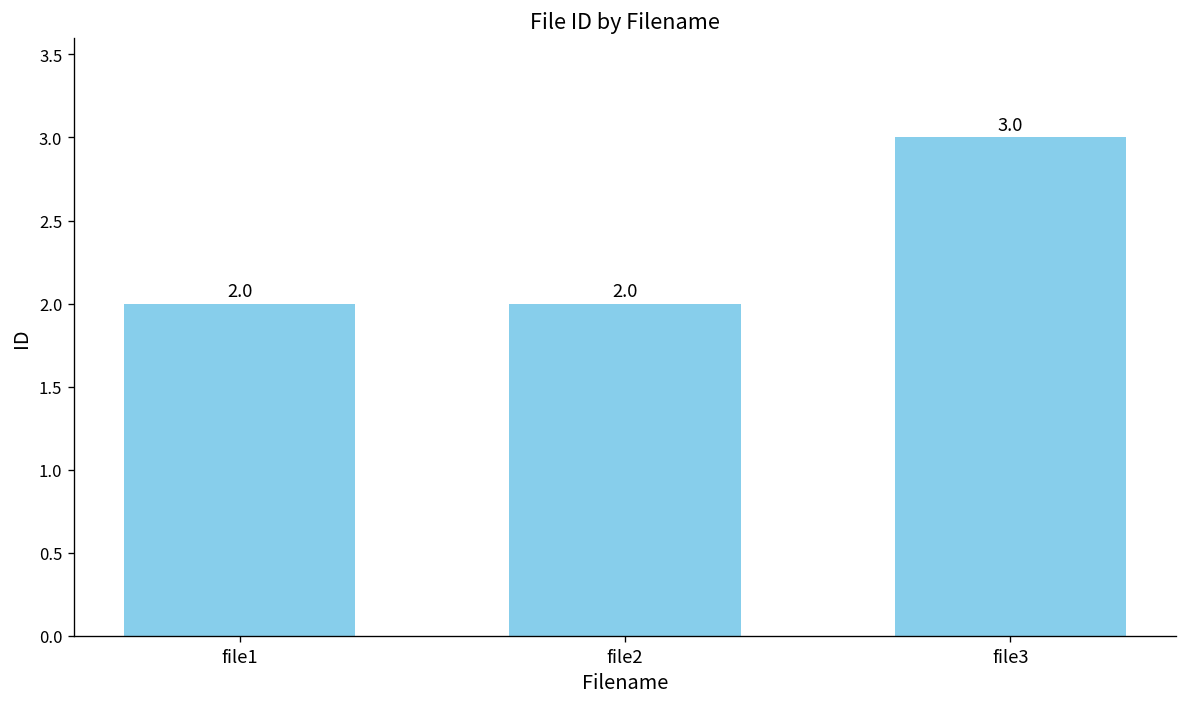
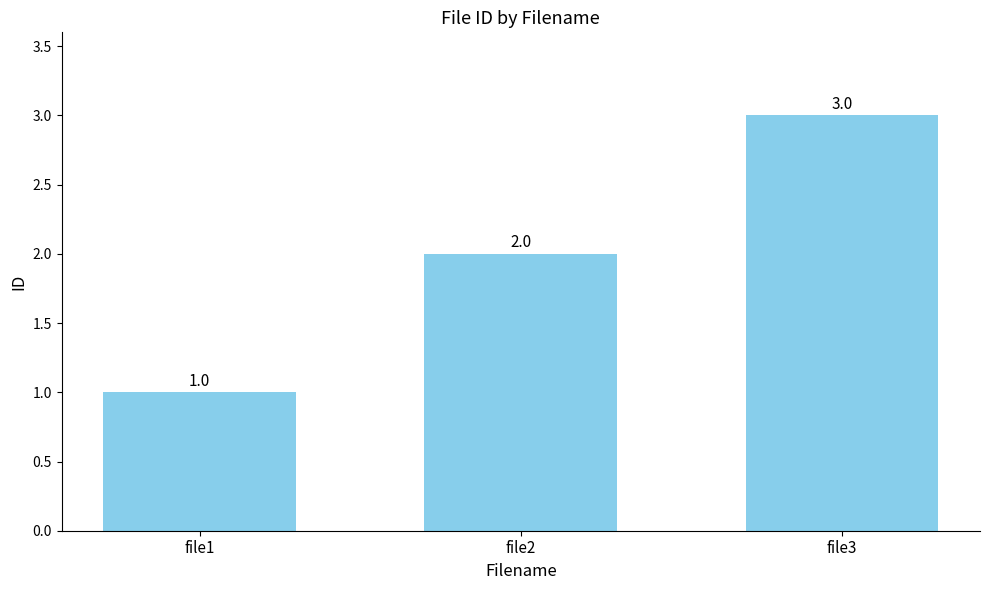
  {
-   "file1": 2.0,
+   "file1": 1.0,
    "file2": 2.0,
    "file3": 3.0
  }
